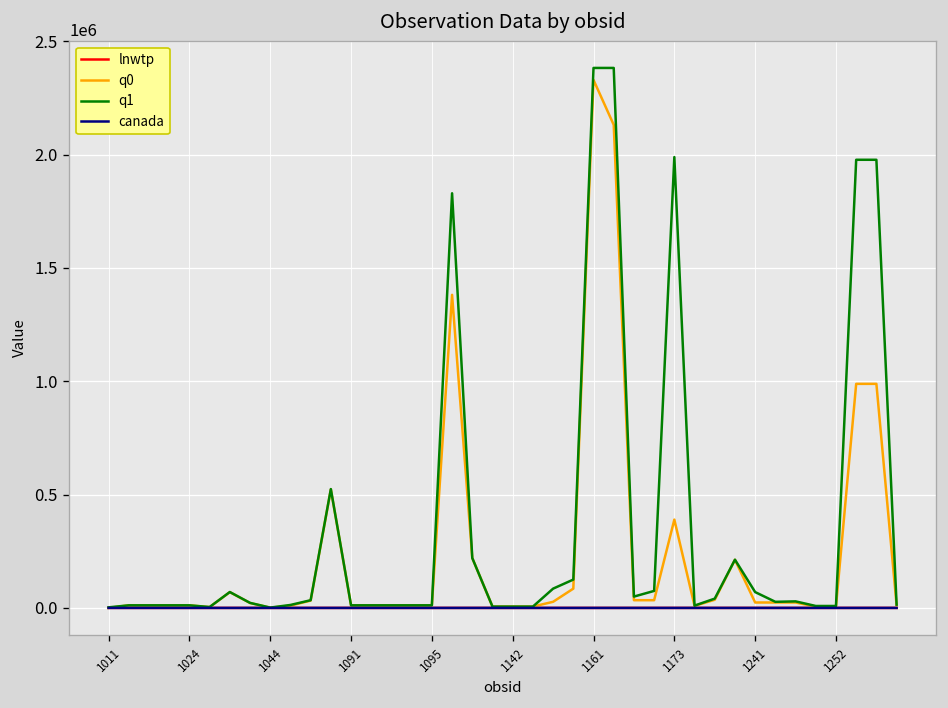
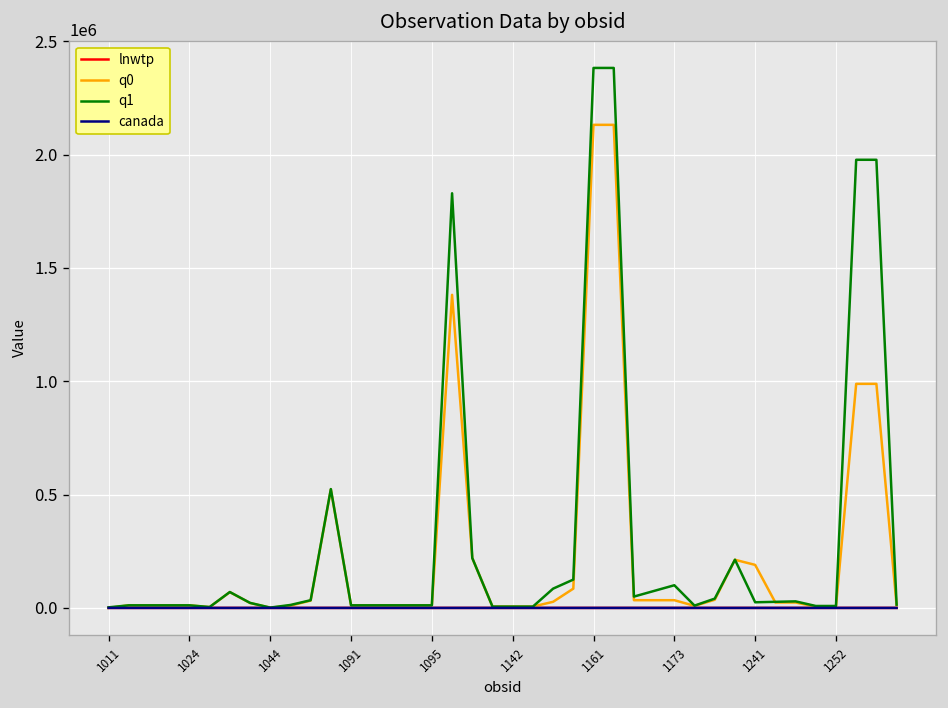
  {
    "canada": {
      "1161": 0,
      "1173": 0,
      "1241": 0
    },
    "q0": {
-     "1161": 2330000,
-     "1173": 390000,
-     "1241": 20000
+     "1161": 2130000,
+     "1173": 30000,
+     "1241": 190000
    },
    "q1": {
      "1161": 2380000,
-     "1173": 1990000,
-     "1241": 70000
+     "1173": 100000,
+     "1241": 20000
    }
  }
